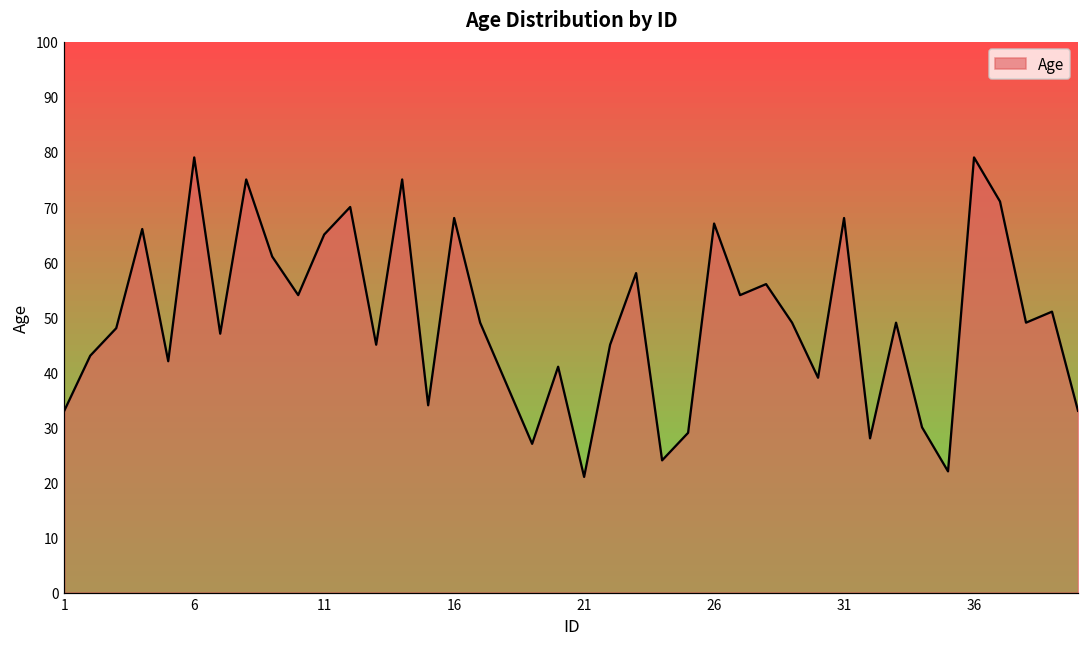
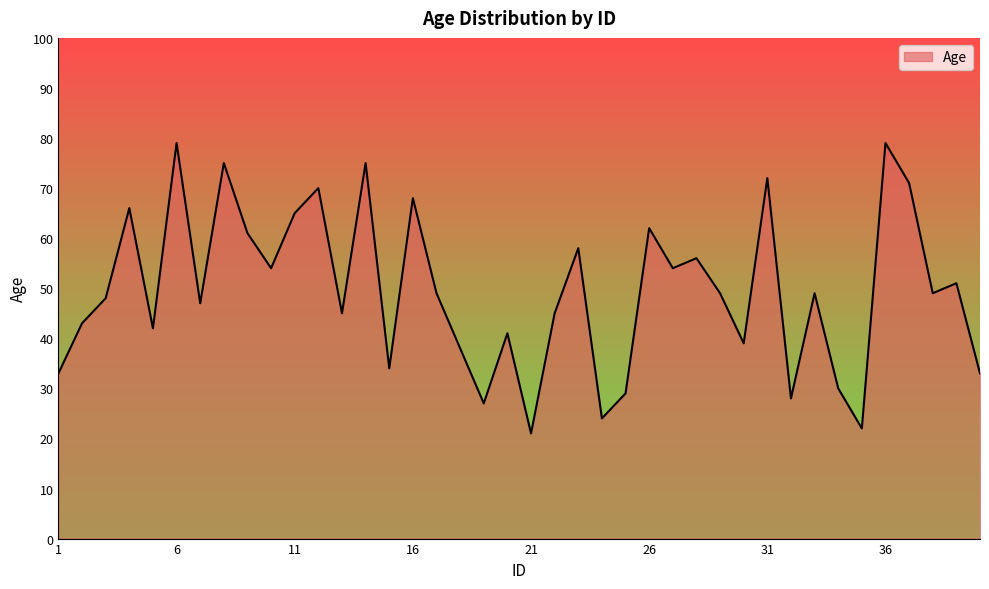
  {
    "1": 33,
    "6": 79,
    "11": 65,
    "16": 68,
    "21": 21,
-   "26": 67,
-   "31": 68,
+   "26": 62,
+   "31": 72,
    "36": 79
  }
